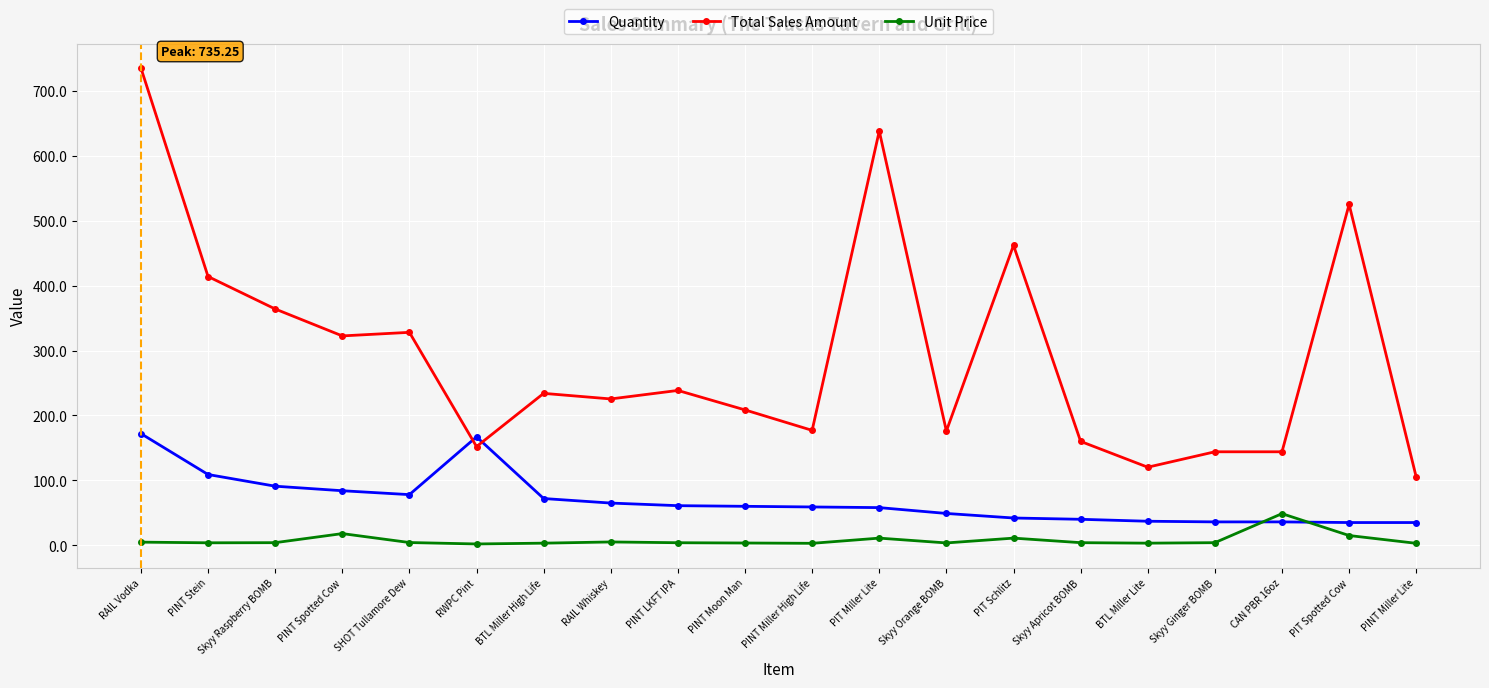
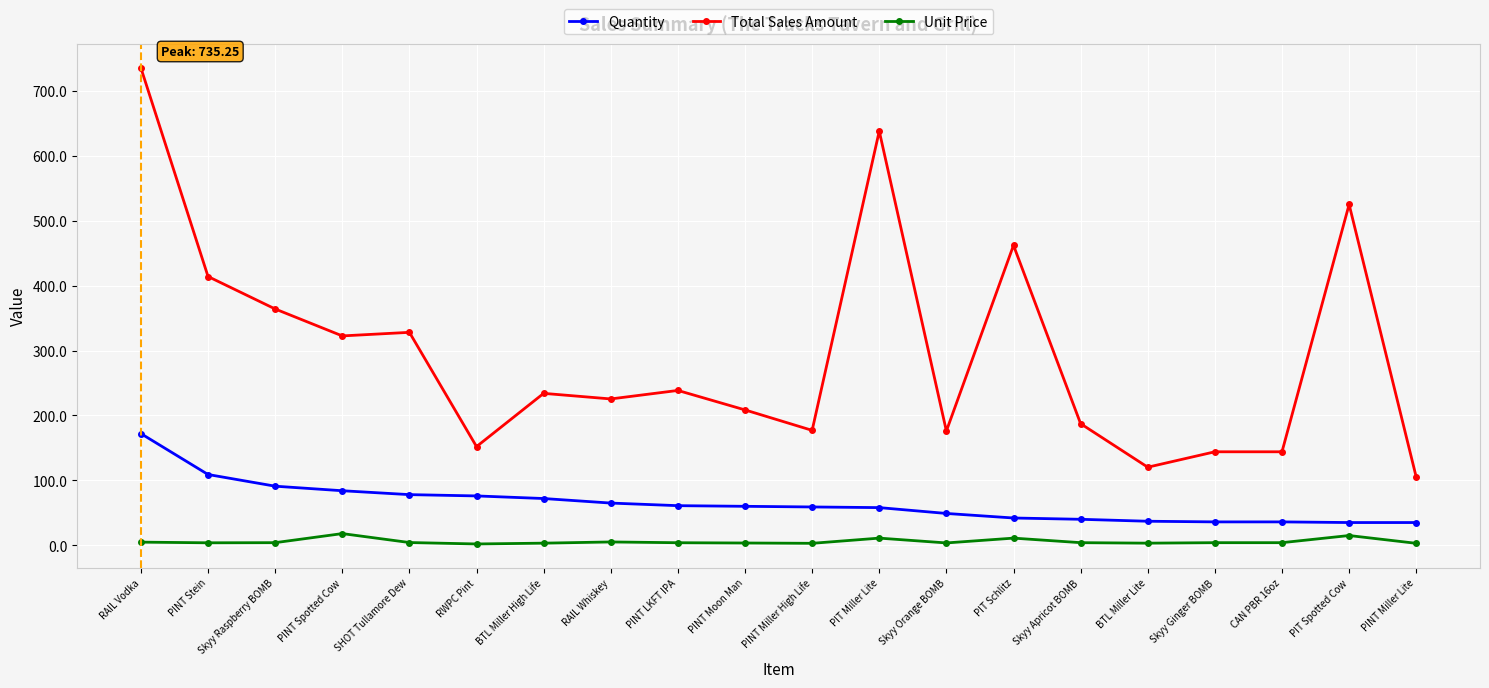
  {
    "Quantity": {
      "RAIL Vodka": 170,
      "PINT Stein": 110,
      "Skyy Raspberry BOMB": 90,
      "PINT Spotted Cow": 80,
      "SHOT Tullamore Dew": 80,
-     "RWPC Pint": 170,
+     "RWPC Pint": 80,
      "BTL Miller High Life": 70,
      "RAIL Whiskey": 70,
      "PINT LKFT IPA": 60,
      "PINT Moon Man": 60,
      "PINT Miller High Life": 60,
      "PIT Miller Lite": 60,
      "Skyy Orange BOMB": 50,
      "PIT Schlitz": 40,
      "Skyy Apricot BOMB": 40,
      "BTL Miller Lite": 40,
      "Skyy Ginger BOMB": 40,
      "CAN PBR 16oz": 40,
      "PIT Spotted Cow": 40,
      "PINT Miller Lite": 40
    },
    "Total Sales Amount": {
      "PINT Stein": 410,
      "Skyy Raspberry BOMB": 360,
      "PINT Spotted Cow": 320,
      "SHOT Tullamore Dew": 330,
      "RWPC Pint": 150,
      "BTL Miller High Life": 230,
      "RAIL Whiskey": 230,
      "PINT LKFT IPA": 240,
      "PINT Moon Man": 210,
      "PINT Miller High Life": 180,
      "PIT Miller Lite": 640,
      "Skyy Orange BOMB": 180,
      "PIT Schlitz": 460,
-     "Skyy Apricot BOMB": 160,
+     "Skyy Apricot BOMB": 190,
      "BTL Miller Lite": 120,
      "Skyy Ginger BOMB": 140,
      "CAN PBR 16oz": 140,
      "PIT Spotted Cow": 530,
      "PINT Miller Lite": 110
    },
    "Unit Price": {
      "RAIL Vodka": 0,
      "PINT Stein": 0,
      "Skyy Raspberry BOMB": 0,
      "PINT Spotted Cow": 20,
      "SHOT Tullamore Dew": 0,
      "RWPC Pint": 0,
      "BTL Miller High Life": 0,
      "RAIL Whiskey": 10,
      "PINT LKFT IPA": 0,
      "PINT Moon Man": 0,
      "PINT Miller High Life": 0,
      "PIT Miller Lite": 10,
      "Skyy Orange BOMB": 0,
      "PIT Schlitz": 10,
      "Skyy Apricot BOMB": 0,
      "BTL Miller Lite": 0,
      "Skyy Ginger BOMB": 0,
-     "CAN PBR 16oz": 50,
+     "CAN PBR 16oz": 0,
      "PIT Spotted Cow": 20,
      "PINT Miller Lite": 0
    }
  }
